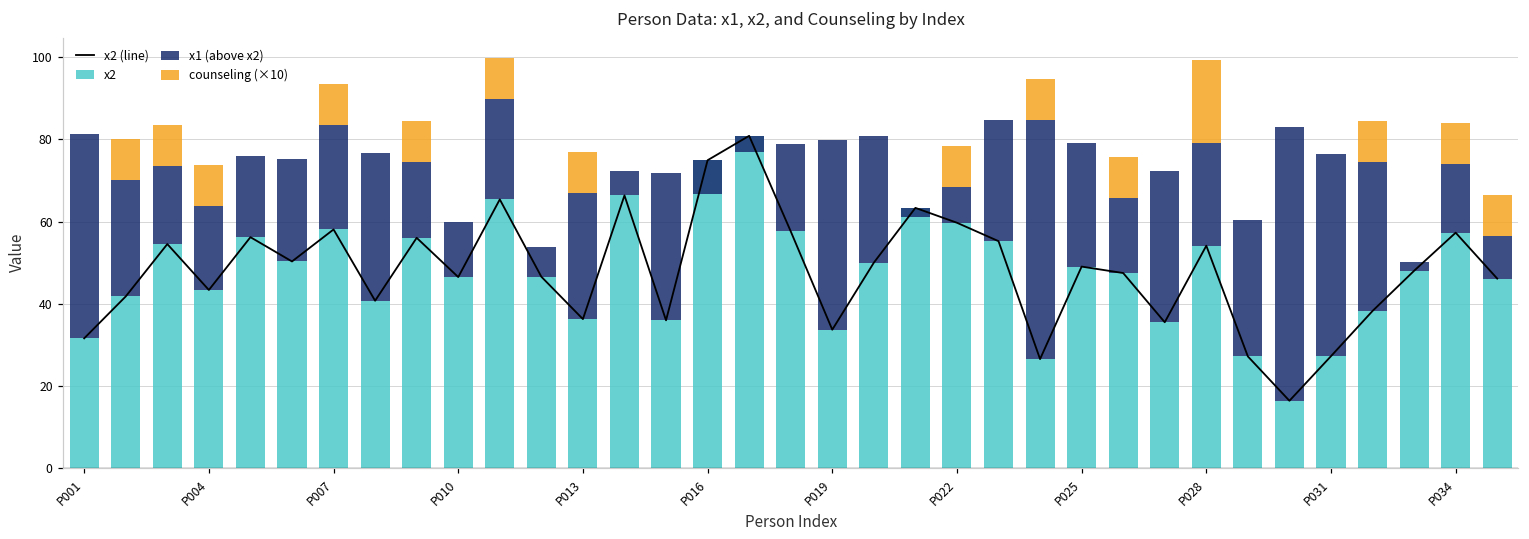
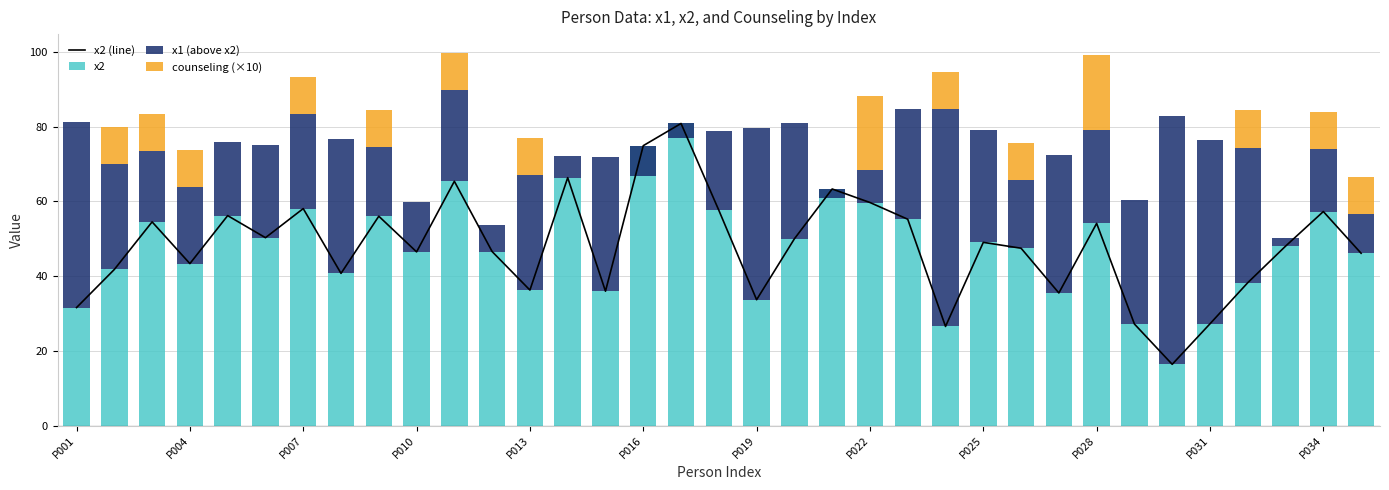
  {
    "x2 (line)": {
      "P001": 32,
      "P004": 43,
      "P007": 58,
      "P010": 47,
      "P013": 36,
      "P016": 75,
      "P019": 34,
      "P022": 60,
      "P025": 49,
      "P028": 54,
      "P031": 27,
      "P034": 57
    },
    "x2": {
      "P001": 32,
      "P004": 43,
      "P007": 58,
      "P010": 47,
      "P013": 36,
      "P016": 75,
      "P019": 34,
      "P022": 60,
      "P025": 49,
      "P028": 54,
      "P031": 27,
      "P034": 57
    },
    "counseling (×10)": {
      "P001": 0,
      "P004": 10,
      "P007": 10,
      "P010": 0,
      "P013": 10,
      "P019": 0,
-     "P022": 10,
+     "P022": 20,
      "P025": 0,
      "P028": 20,
      "P031": 0,
      "P034": 10
    }
  }
